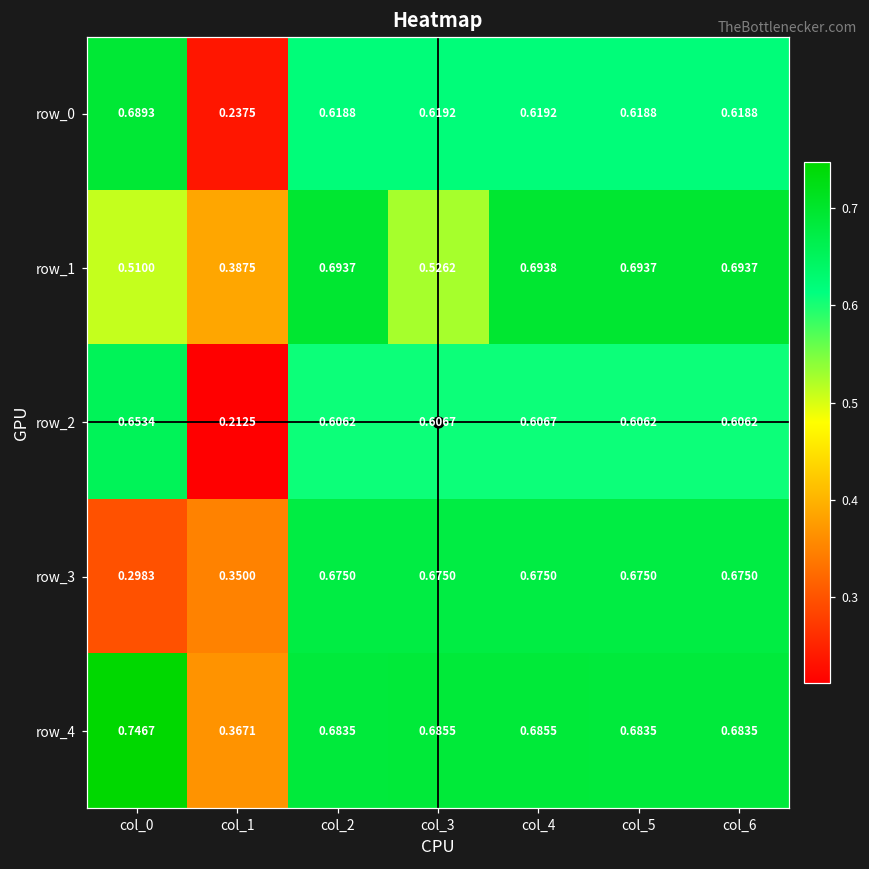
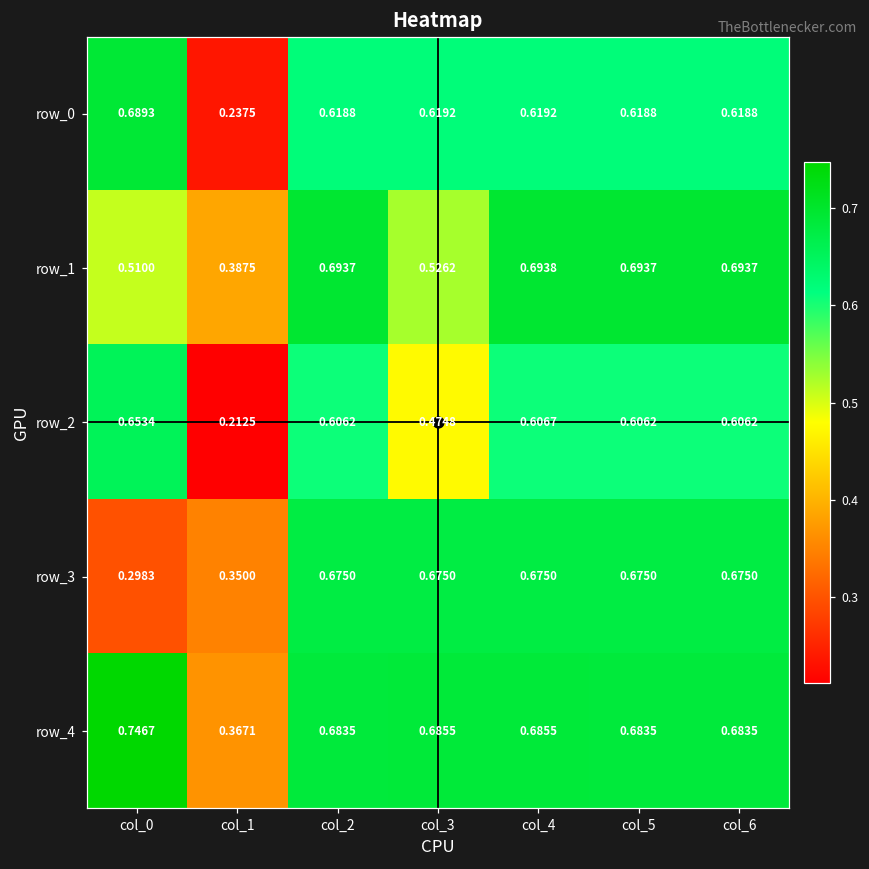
  {
    "row_0": {
      "col_0": 0.6893,
      "col_1": 0.2375,
      "col_2": 0.6188,
      "col_3": 0.6192,
      "col_4": 0.6192,
      "col_5": 0.6188,
      "col_6": 0.6188
    },
    "row_1": {
      "col_0": 0.5100,
      "col_1": 0.3875,
      "col_2": 0.6937,
      "col_3": 0.5262,
      "col_4": 0.6938,
      "col_5": 0.6937,
      "col_6": 0.6937
    },
    "row_2": {
      "col_0": 0.6534,
      "col_1": 0.2125,
      "col_2": 0.6062,
-     "col_3": 0.6067,
+     "col_3": 0.4748,
      "col_4": 0.6067,
      "col_5": 0.6062,
      "col_6": 0.6062
    },
    "row_3": {
      "col_0": 0.2983,
      "col_1": 0.3500,
      "col_2": 0.6750,
      "col_3": 0.6750,
      "col_4": 0.6750,
      "col_5": 0.6750,
      "col_6": 0.6750
    },
    "row_4": {
      "col_0": 0.7467,
      "col_1": 0.3671,
      "col_2": 0.6835,
      "col_3": 0.6855,
      "col_4": 0.6855,
      "col_5": 0.6835,
      "col_6": 0.6835
    }
  }
